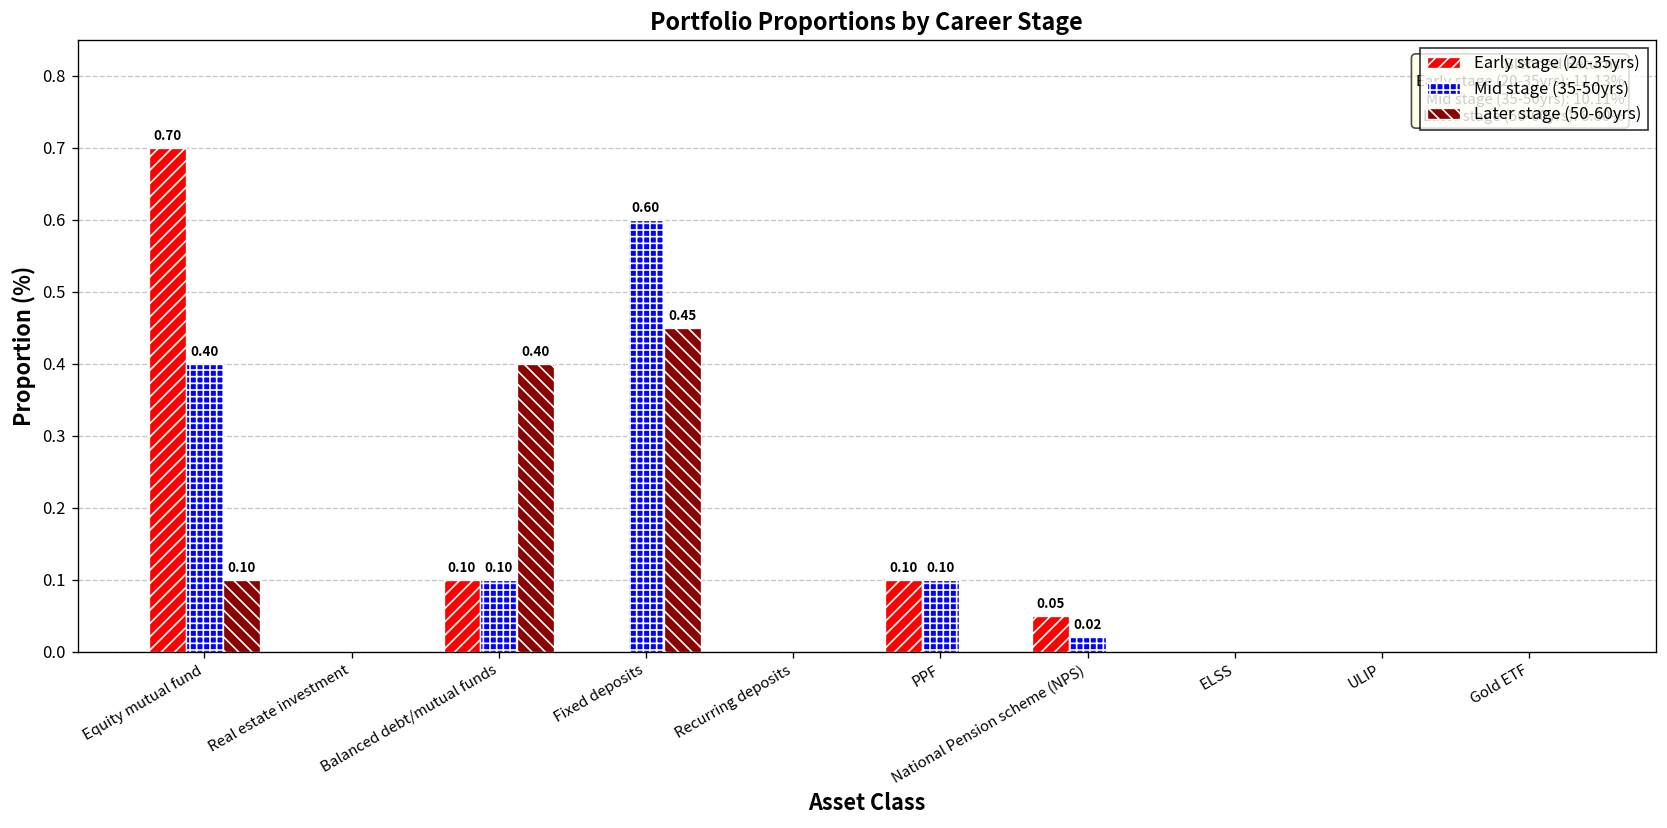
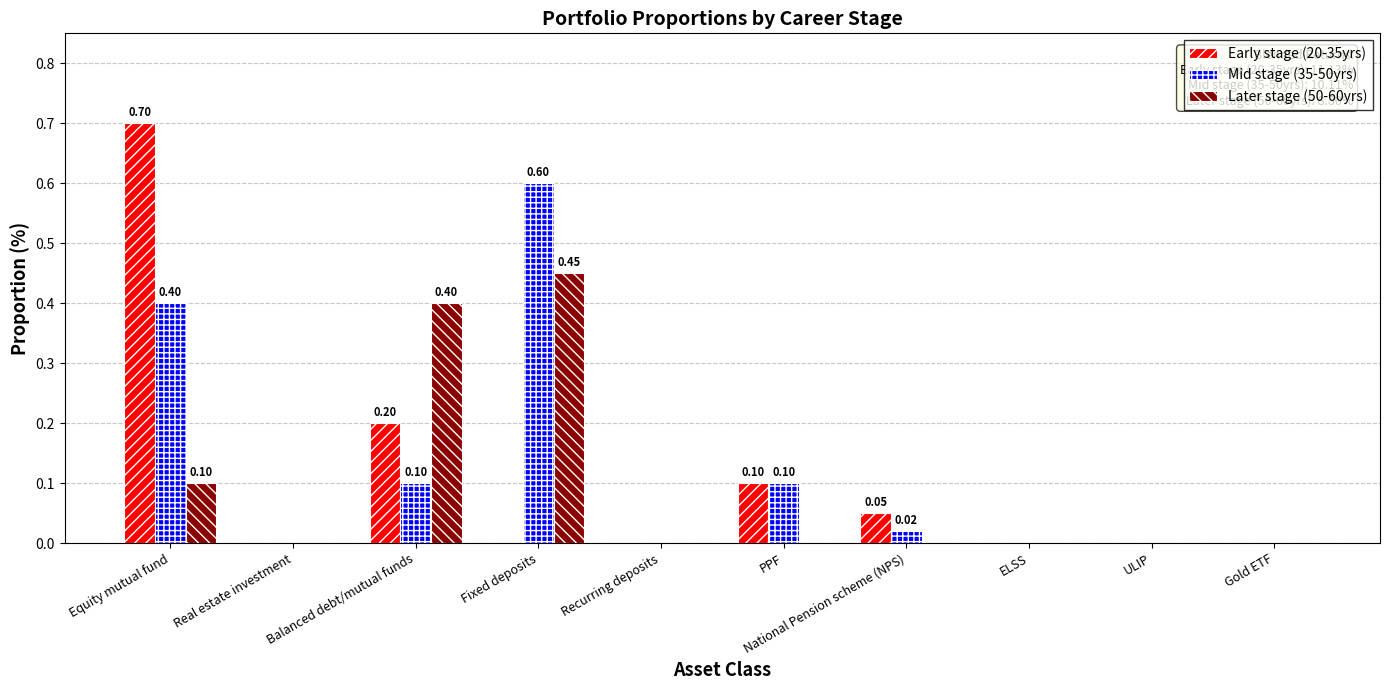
  {
    "Early stage (20-35yrs)": {
      "Equity mutual fund": 0.70,
-     "Balanced debt/mutual funds": 0.10,
+     "Balanced debt/mutual funds": 0.20,
      "PPF": 0.10,
      "National Pension scheme (NPS)": 0.05
    },
    "Mid stage (35-50yrs)": {
      "Equity mutual fund": 0.40,
      "Balanced debt/mutual funds": 0.10,
      "Fixed deposits": 0.60,
      "PPF": 0.10,
      "National Pension scheme (NPS)": 0.02
    },
    "Later stage (50-60yrs)": {
      "Equity mutual fund": 0.10,
      "Balanced debt/mutual funds": 0.40,
      "Fixed deposits": 0.45
    }
  }
